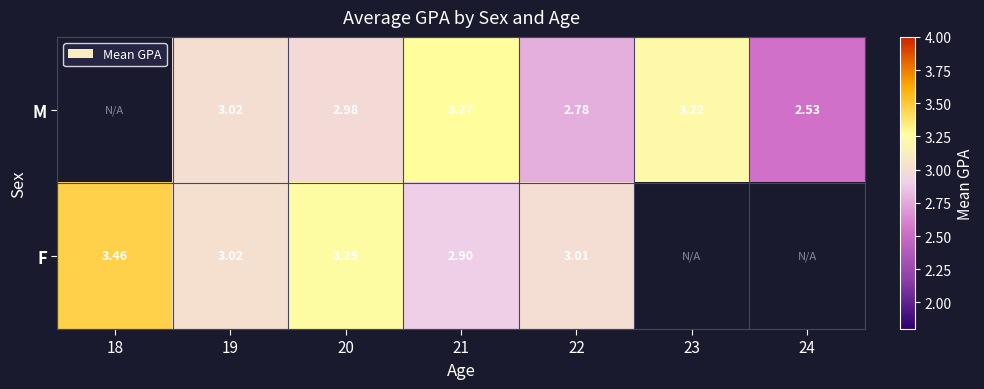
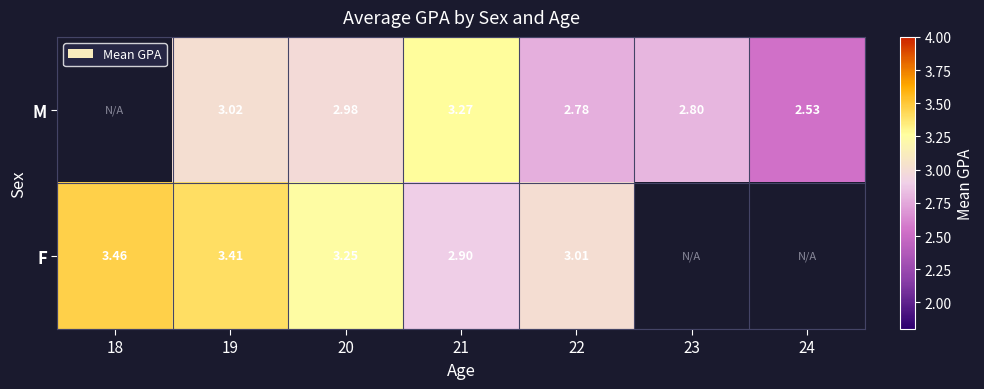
  {
    "M": {
      "21": 3.27,
      "22": 2.78,
-     "23": 3.22,
+     "23": 2.80,
      "24": 2.53
    },
    "F": {
      "18": 3.46,
-     "19": 3.02,
+     "19": 3.41,
      "20": 3.25,
      "21": 2.90
    }
  }
